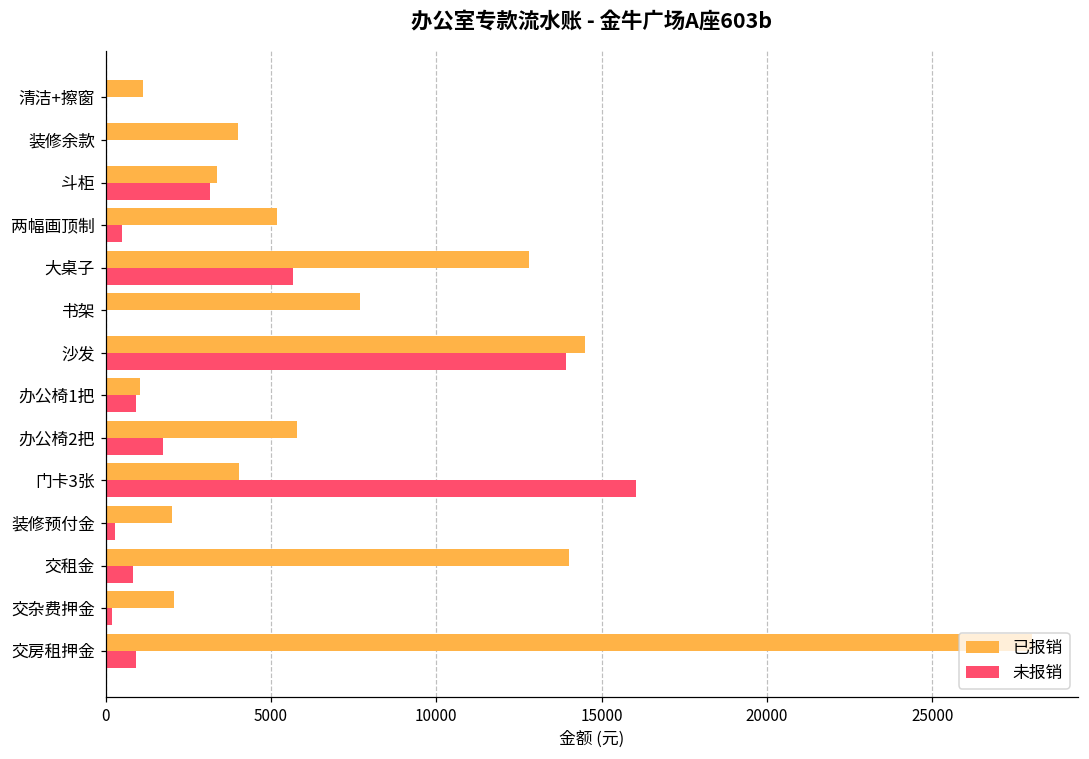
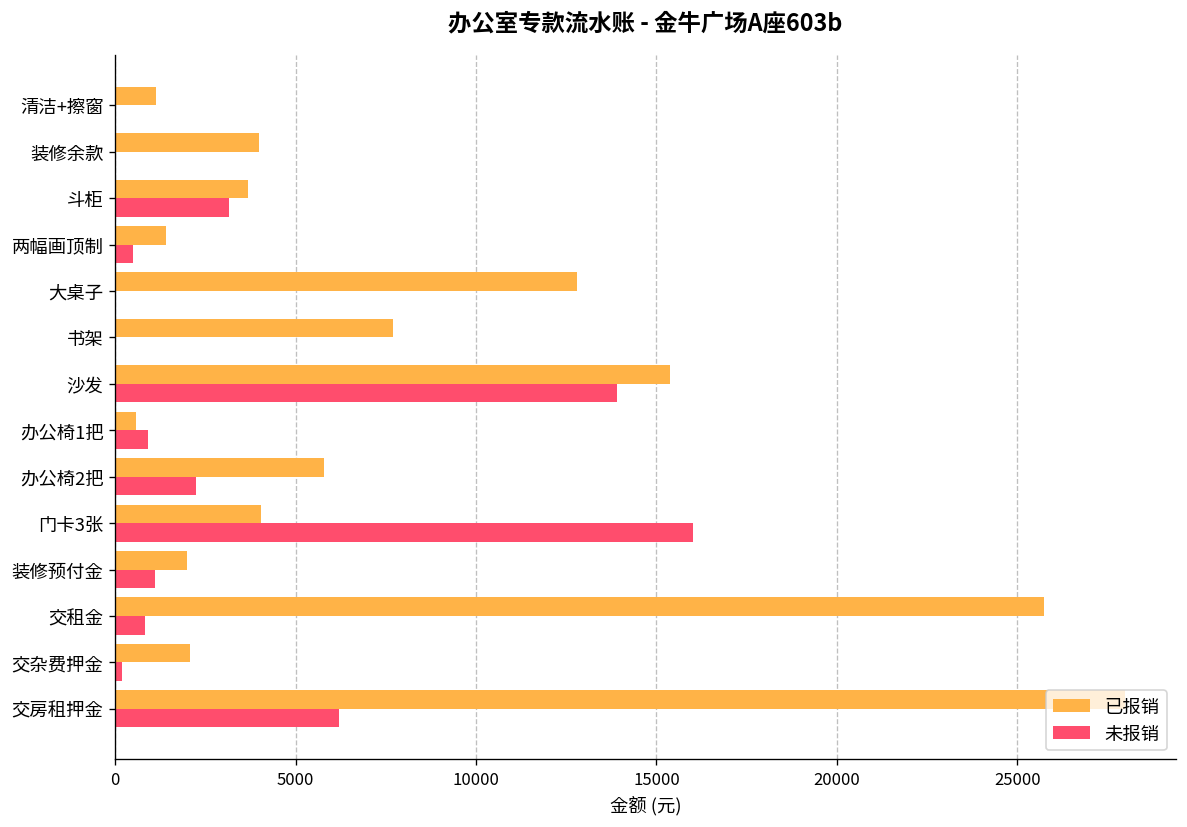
  {
    "已报销": {
      "清洁+擦窗": 1100,
      "装修余款": 4000,
-     "斗柜": 3400,
-     "两幅画顶制": 5200,
+     "斗柜": 3700,
+     "两幅画顶制": 1400,
      "大桌子": 12800,
      "书架": 7700,
-     "沙发": 14500,
-     "办公椅1把": 1100,
+     "沙发": 15400,
+     "办公椅1把": 600,
      "办公椅2把": 5800,
      "门卡3张": 4000,
      "装修预付金": 2000,
-     "交租金": 14000,
+     "交租金": 25800,
      "交杂费押金": 2100
    },
    "未报销": {
      "清洁+擦窗": 0,
      "装修余款": 0,
      "斗柜": 3200,
      "两幅画顶制": 500,
-     "大桌子": 5700,
+     "大桌子": 0,
      "书架": 0,
      "沙发": 13900,
      "办公椅1把": 900,
-     "办公椅2把": 1700,
+     "办公椅2把": 2200,
      "门卡3张": 16000,
-     "装修预付金": 300,
+     "装修预付金": 1100,
      "交租金": 800,
      "交杂费押金": 200,
-     "交房租押金": 900
+     "交房租押金": 6200
    }
  }
